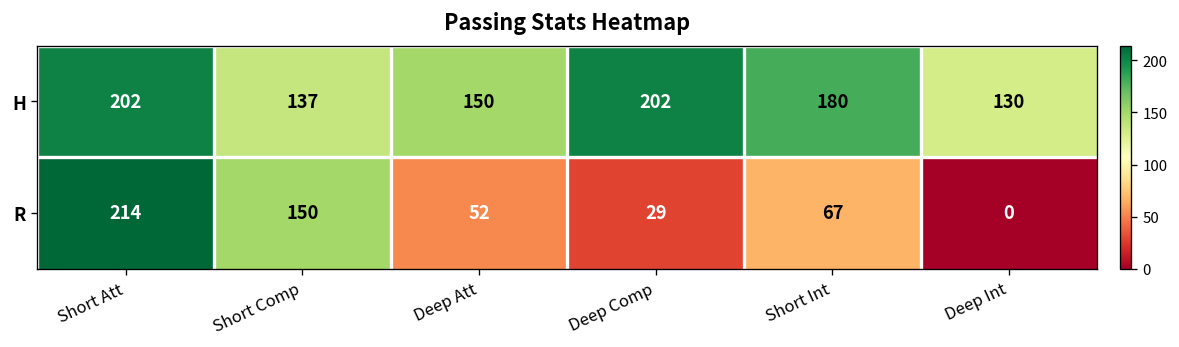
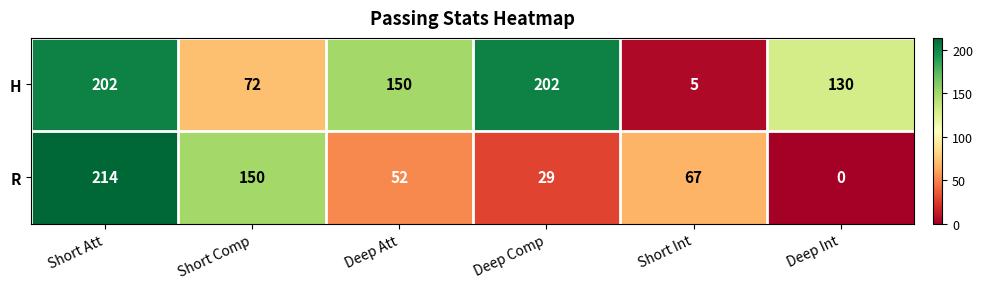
  {
    "H": {
      "Short Att": 202,
-     "Short Comp": 137,
+     "Short Comp": 72,
      "Deep Att": 150,
      "Deep Comp": 202,
-     "Short Int": 180,
+     "Short Int": 5,
      "Deep Int": 130
    },
    "R": {
      "Short Att": 214,
      "Short Comp": 150,
      "Deep Att": 52,
      "Deep Comp": 29,
      "Short Int": 67,
      "Deep Int": 0
    }
  }
